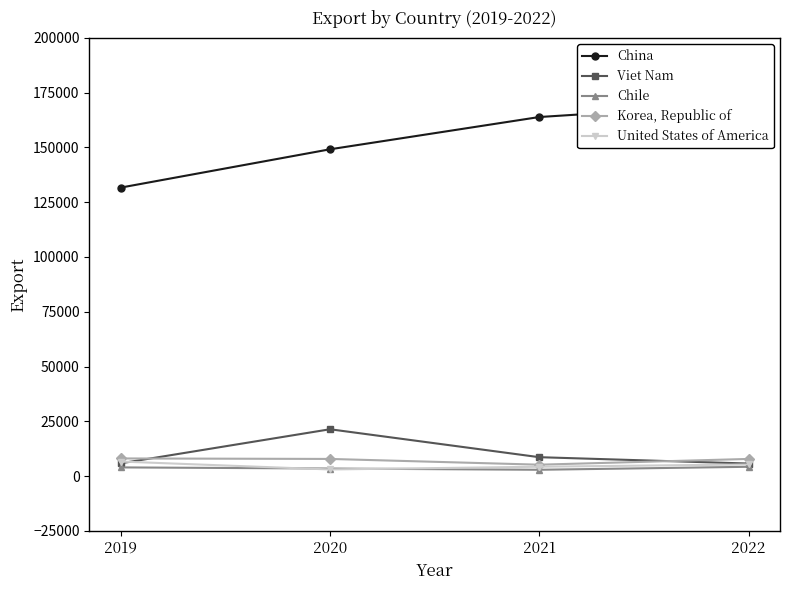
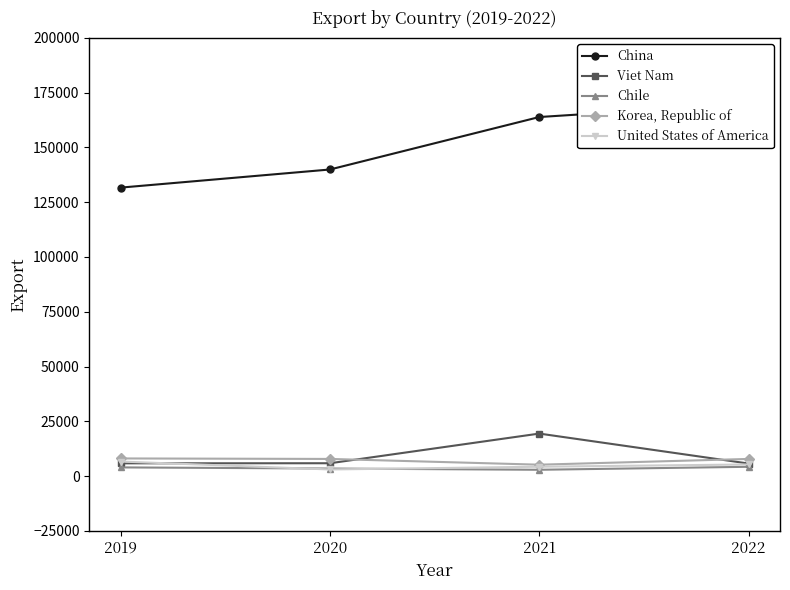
  {
    "China": {
      "2019": 132000,
-     "2020": 149000,
+     "2020": 140000,
      "2021": 164000
    },
    "Viet Nam": {
-     "2020": 21000,
-     "2021": 9000
+     "2020": 6000,
+     "2021": 19000
    }
  }
